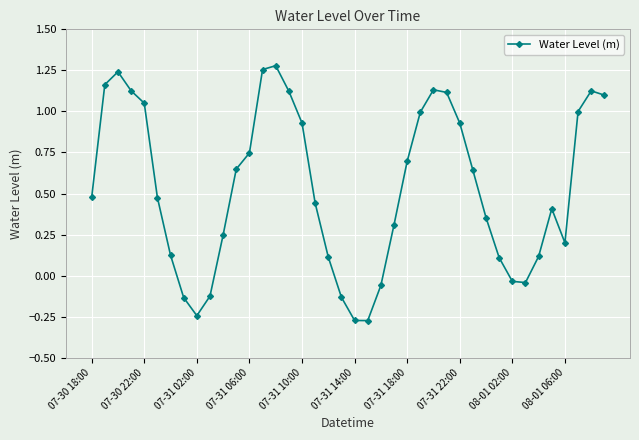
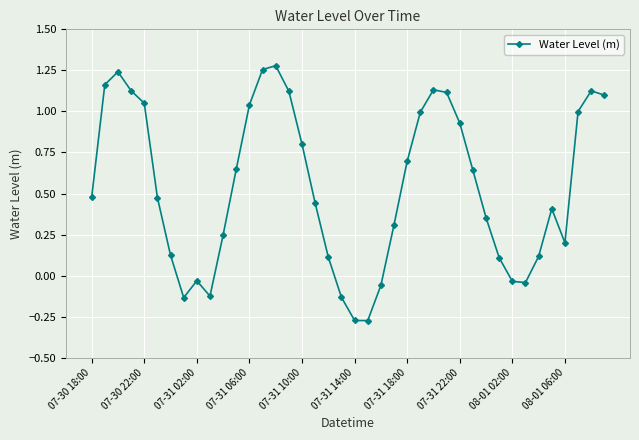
  {
    "07-30 18:00": 0.48,
    "07-30 22:00": 1.05,
-   "07-31 02:00": -0.24,
-   "07-31 06:00": 0.75,
-   "07-31 10:00": 0.93,
+   "07-31 02:00": -0.03,
+   "07-31 06:00": 1.04,
+   "07-31 10:00": 0.80,
    "07-31 14:00": -0.27,
    "07-31 18:00": 0.70,
    "07-31 22:00": 0.93,
    "08-01 02:00": -0.04,
    "08-01 06:00": 0.20
  }
